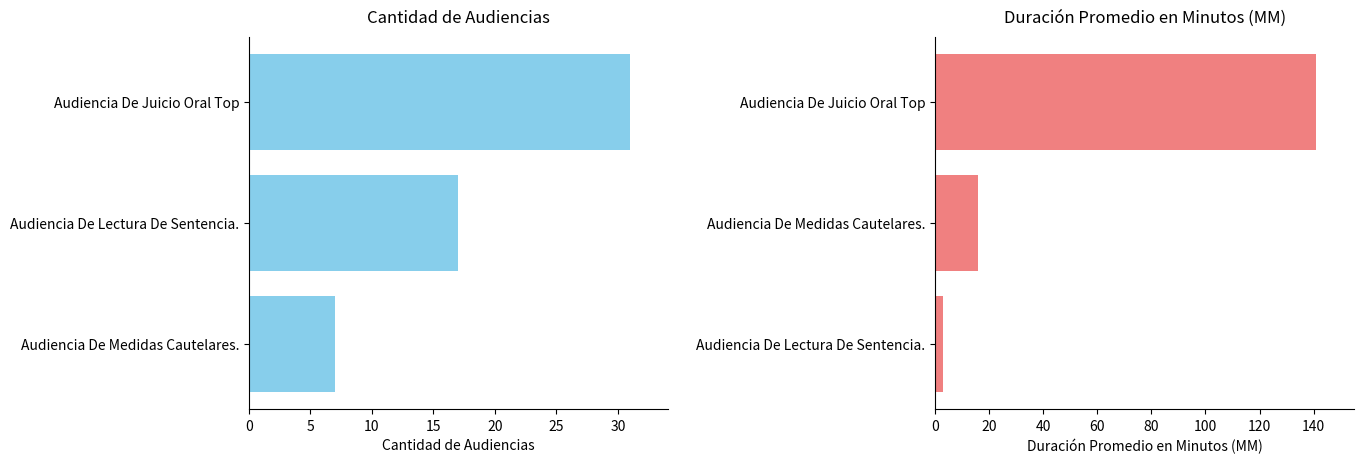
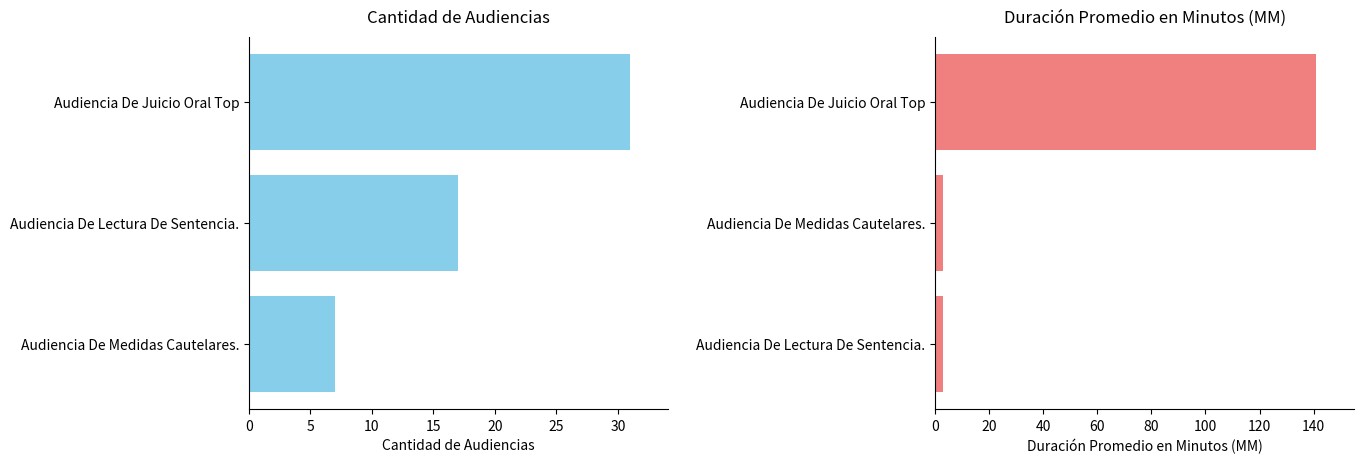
  {
    "Cantidad de Audiencias": {
      "Audiencia De Juicio Oral Top": 31.0,
      "Audiencia De Lectura De Sentencia.": 17.0,
      "Audiencia De Medidas Cautelares.": 7.0
    },
    "Duración Promedio en Minutos (MM)": {
      "Audiencia De Juicio Oral Top": 141,
-     "Audiencia De Medidas Cautelares.": 16,
+     "Audiencia De Medidas Cautelares.": 3,
      "Audiencia De Lectura De Sentencia.": 3
    }
  }
